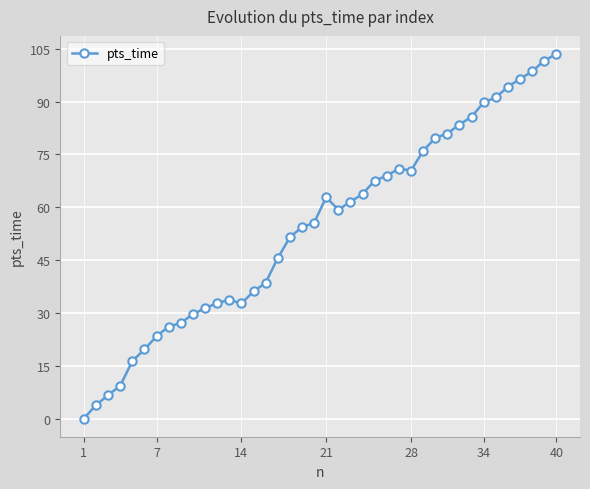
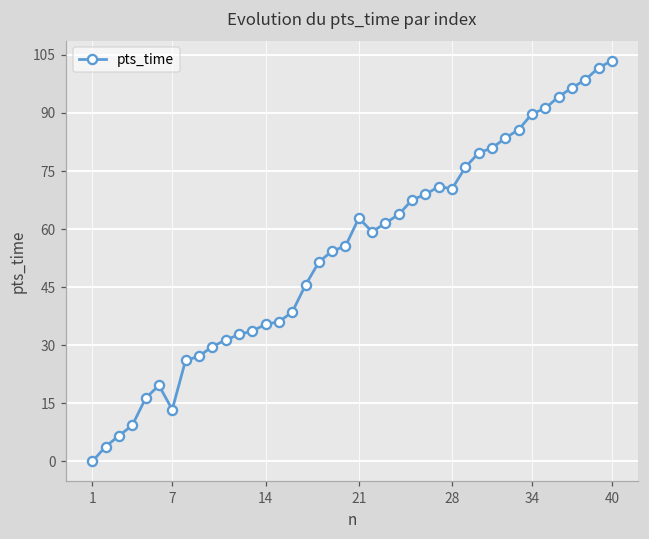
  {
    "1": 0,
-   "7": 23,
-   "14": 33,
+   "7": 13,
+   "14": 35,
    "21": 63,
    "28": 70,
    "34": 90,
    "40": 104
  }
